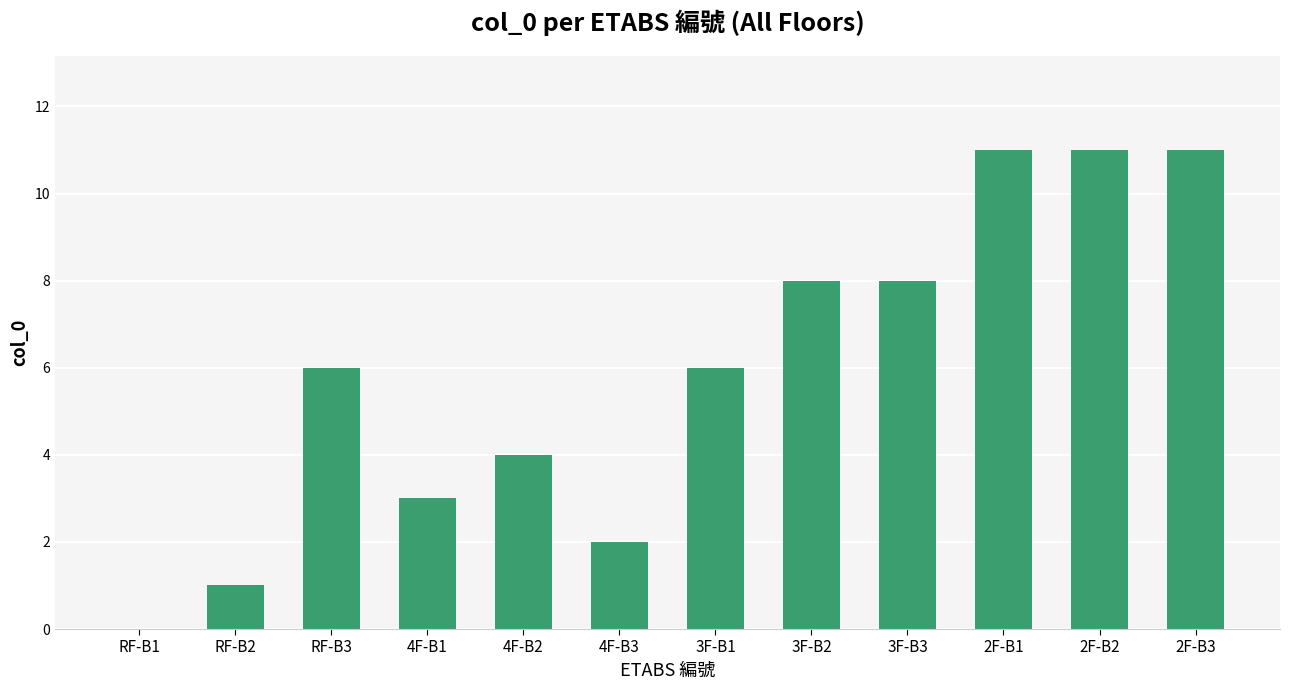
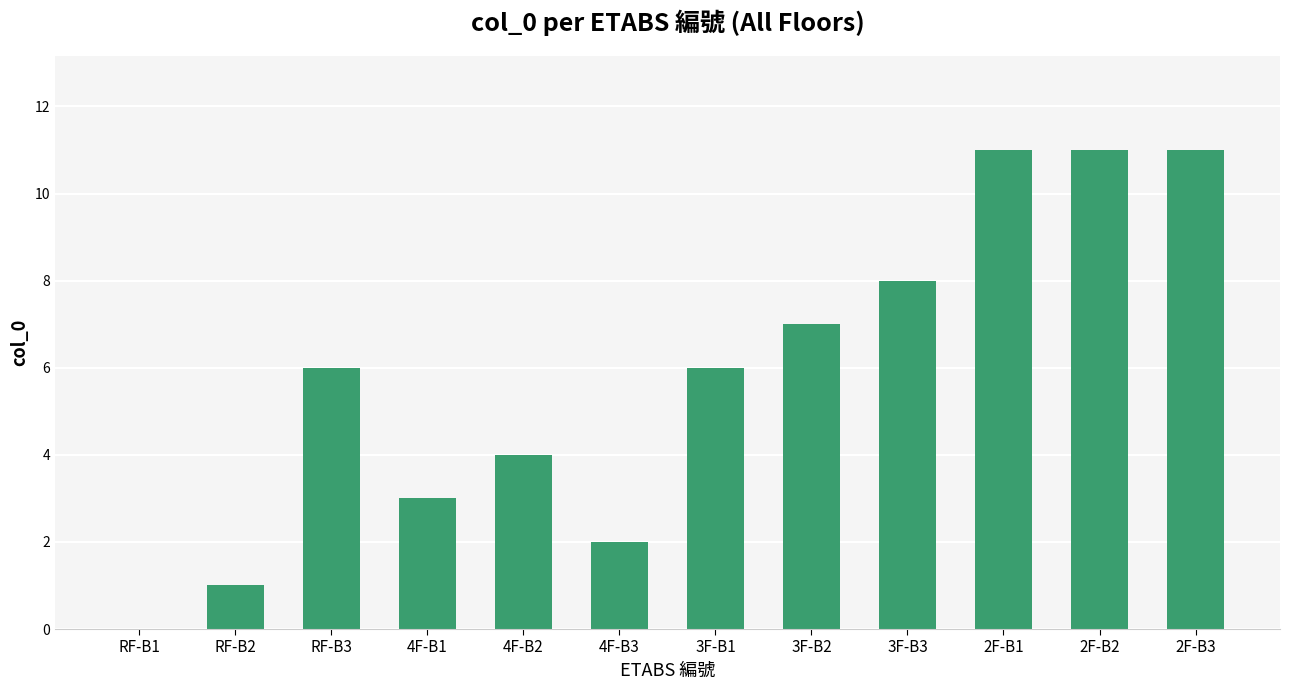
  {
    "RF-B1": 0,
    "RF-B2": 1,
    "RF-B3": 6,
    "4F-B1": 3,
    "4F-B2": 4,
    "4F-B3": 2,
    "3F-B1": 6,
-   "3F-B2": 8,
+   "3F-B2": 7,
    "3F-B3": 8,
    "2F-B1": 11,
    "2F-B2": 11,
    "2F-B3": 11
  }
